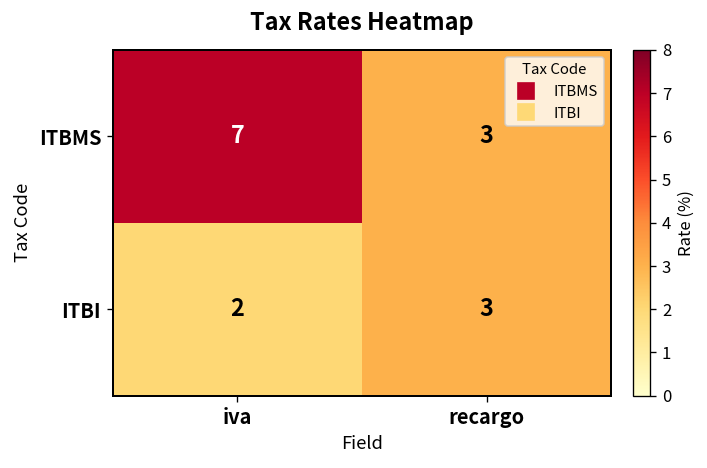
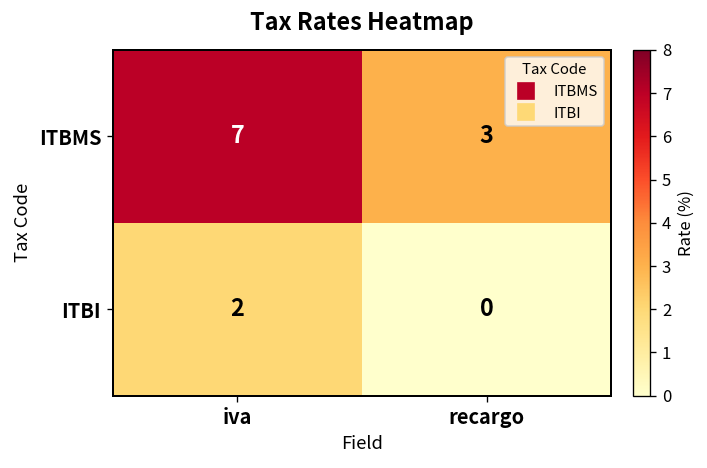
  {
    "ITBMS": {
      "iva": 7,
      "recargo": 3
    },
    "ITBI": {
      "iva": 2,
-     "recargo": 3
+     "recargo": 0
    }
  }
